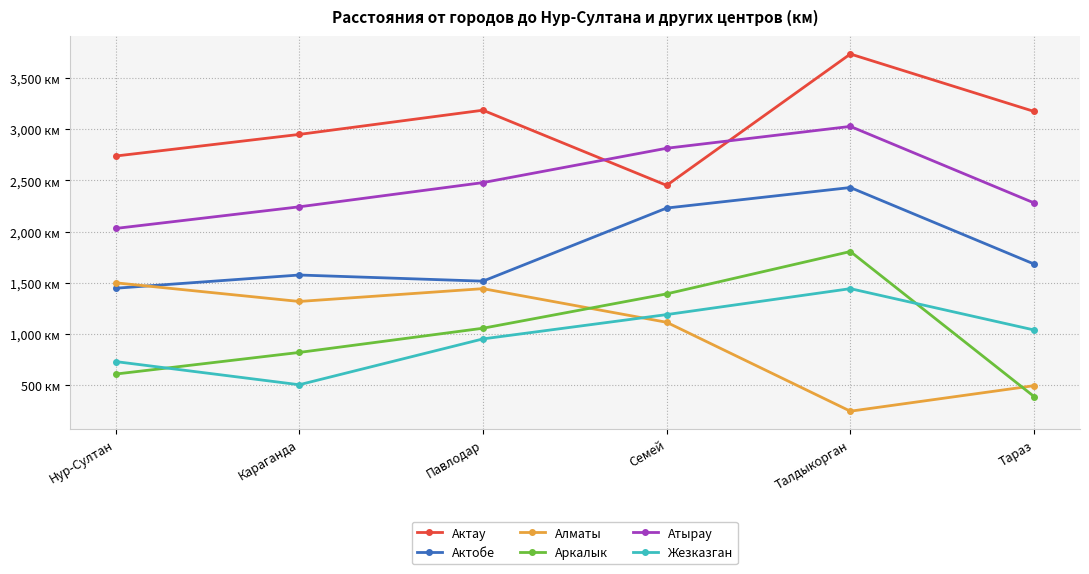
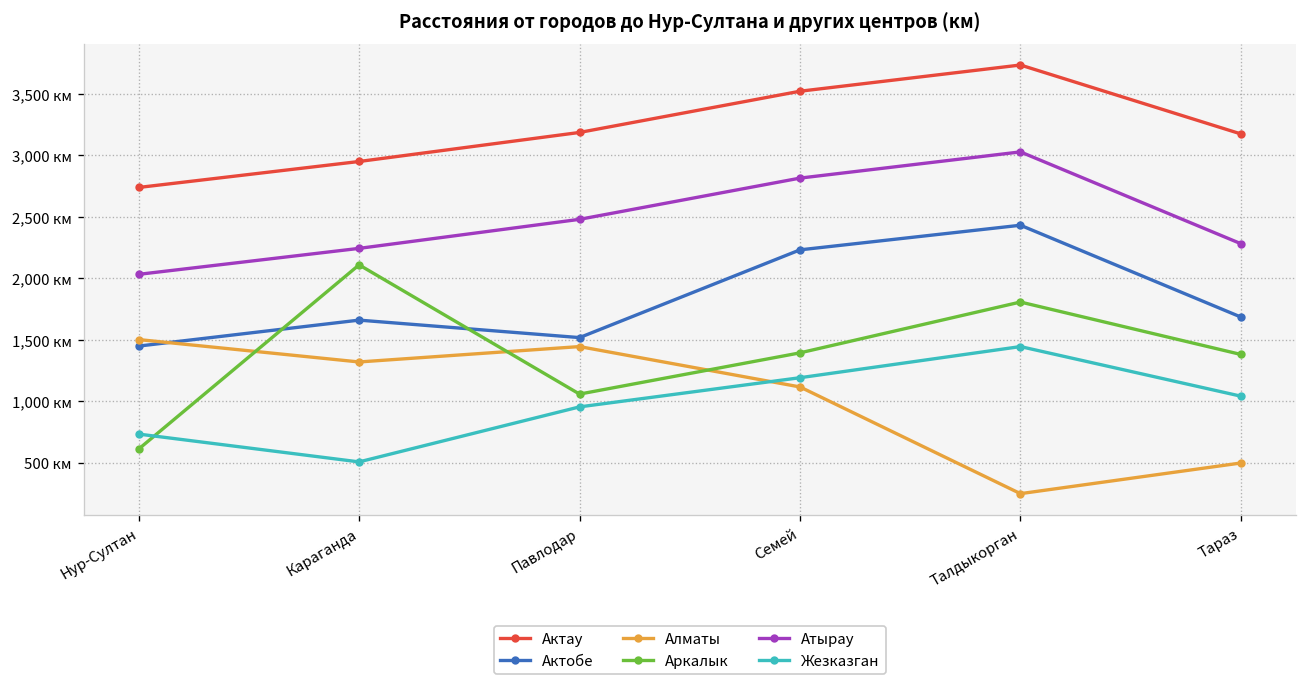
  {
    "Актау": {
      "Нур-Султан": "2,740 км",
      "Караганда": "2,950 км",
      "Павлодар": "3,180 км",
-     "Семей": "2,450 км",
+     "Семей": "3,520 км",
      "Талдыкорган": "3,730 км",
      "Тараз": "3,170 км"
    },
    "Актобе": {
      "Нур-Султан": "1,450 км",
-     "Караганда": "1,580 км",
+     "Караганда": "1,660 км",
      "Павлодар": "1,520 км",
      "Семей": "2,230 км",
      "Талдыкорган": "2,430 км",
      "Тараз": "1,680 км"
    },
    "Алматы": {
      "Нур-Султан": "1,500 км",
      "Караганда": "1,320 км",
      "Павлодар": "1,440 км",
      "Семей": "1,120 км",
      "Талдыкорган": "250 км",
      "Тараз": "500 км"
    },
    "Аркалык": {
      "Нур-Султан": "610 км",
-     "Караганда": "820 км",
+     "Караганда": "2,110 км",
      "Павлодар": "1,060 км",
      "Семей": "1,390 км",
      "Талдыкорган": "1,810 км",
-     "Тараз": "390 км"
+     "Тараз": "1,380 км"
    },
    "Атырау": {
      "Нур-Султан": "2,030 км",
      "Караганда": "2,240 км",
      "Павлодар": "2,480 км",
      "Семей": "2,810 км",
      "Талдыкорган": "3,030 км",
      "Тараз": "2,280 км"
    },
    "Жезказган": {
      "Нур-Султан": "730 км",
      "Караганда": "510 км",
      "Павлодар": "950 км",
      "Семей": "1,190 км",
      "Талдыкорган": "1,440 км",
      "Тараз": "1,040 км"
    }
  }
